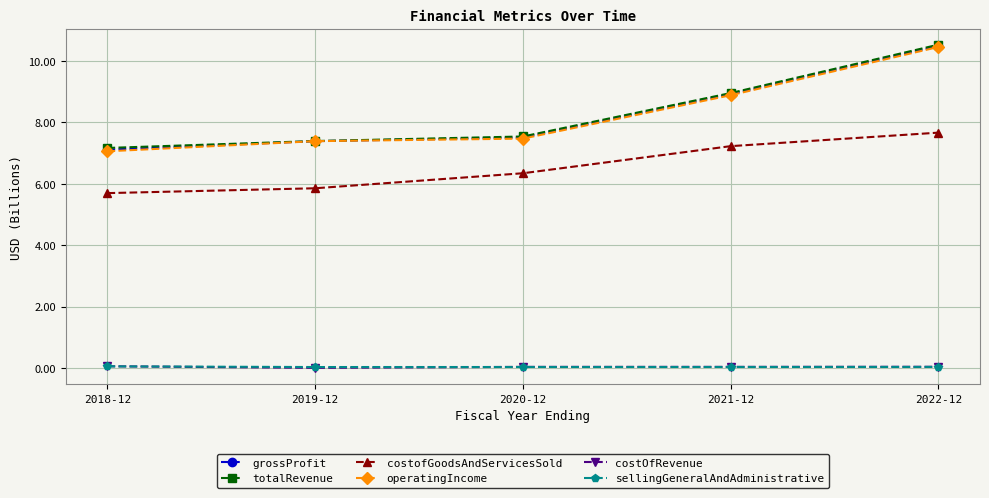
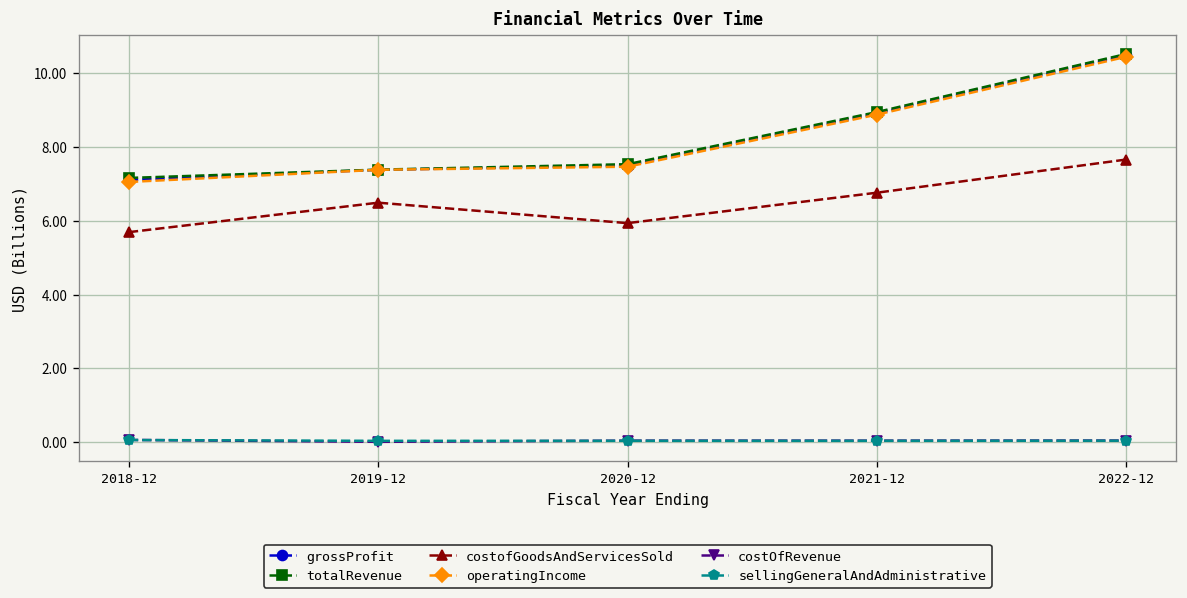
  {
    "costofGoodsAndServicesSold": {
      "2018-12": 5.7,
-     "2019-12": 5.9,
-     "2020-12": 6.3,
-     "2021-12": 7.2,
+     "2019-12": 6.5,
+     "2020-12": 5.9,
+     "2021-12": 6.8,
      "2022-12": 7.7
    }
  }
